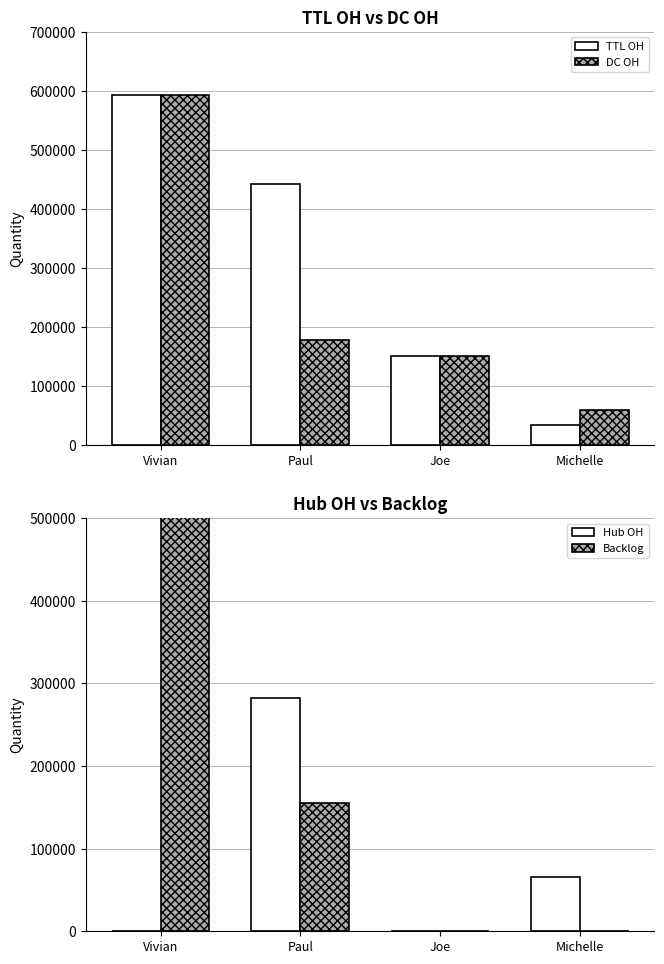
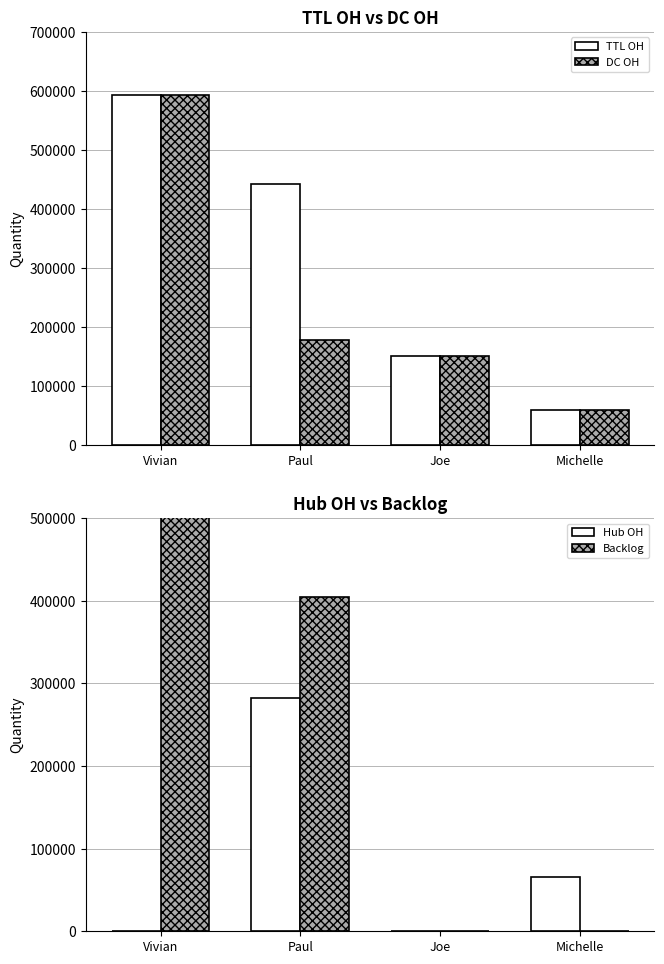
  {
    "TTL OH vs DC OH": {
      "TTL OH": {
        "Vivian": 590000,
        "Paul": 440000,
        "Joe": 150000,
-       "Michelle": 30000
+       "Michelle": 60000
      },
      "DC OH": {
        "Vivian": 590000,
        "Paul": 180000,
        "Joe": 150000,
        "Michelle": 60000
      }
    },
    "Hub OH vs Backlog": {
      "Hub OH": {
        "Vivian": 0,
        "Paul": 280000,
        "Joe": 0,
        "Michelle": 70000
      },
      "Backlog": {
-       "Paul": 160000,
+       "Paul": 410000,
        "Joe": 0,
        "Michelle": 0
      }
    }
  }
